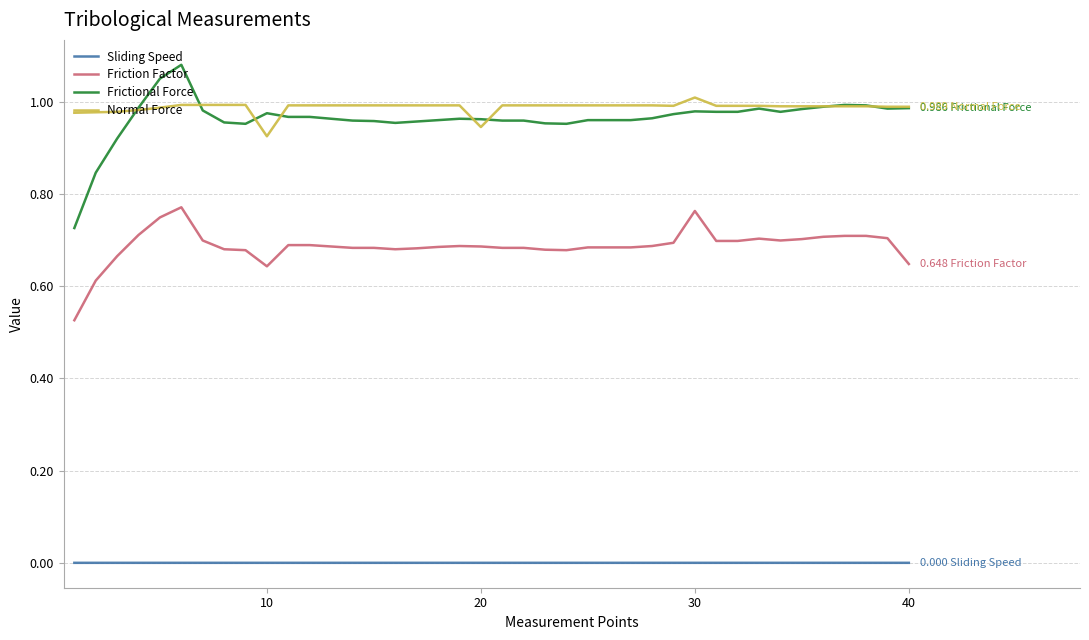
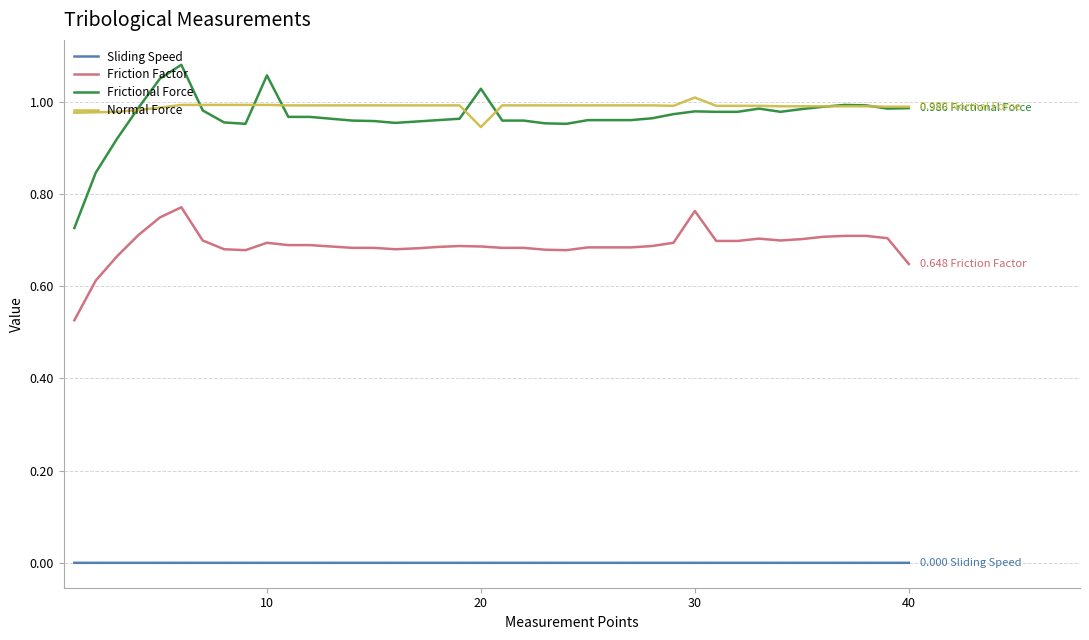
  {
    "Sliding Speed": {
      "40": 0.000
    },
    "Friction Factor": {
-     "10": 0.64,
+     "10": 0.69,
      "20": 0.69,
      "30": 0.76
    },
    "Frictional Force": {
-     "10": 0.98,
-     "20": 0.96,
+     "10": 1.06,
+     "20": 1.03,
      "30": 0.98
    },
    "Normal Force": {
-     "10": 0.93,
+     "10": 0.99,
      "20": 0.95,
      "30": 1.01
    }
  }
